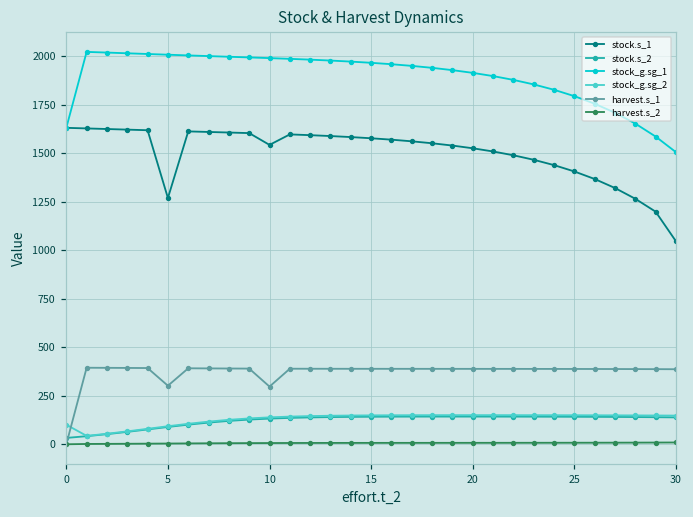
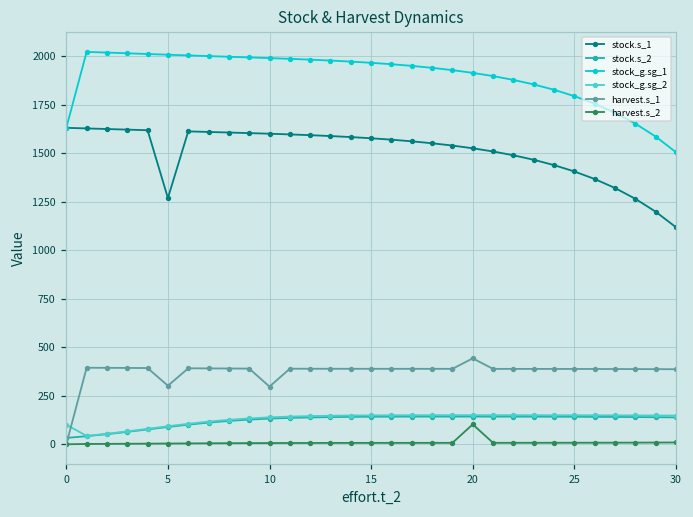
  {
    "stock.s_1": {
      "5": 1270,
-     "10": 1540,
+     "10": 1600,
      "15": 1580,
      "20": 1530,
      "25": 1410,
-     "30": 1050
+     "30": 1120
    },
    "stock_g.sg_2": {
      "0": 100
    },
    "harvest.s_1": {
      "5": 300,
      "10": 300,
      "15": 390,
-     "20": 390,
+     "20": 440,
      "25": 390,
      "30": 390
    },
    "harvest.s_2": {
      "5": 0,
      "10": 10,
      "15": 10,
-     "20": 10,
+     "20": 100,
      "25": 10,
      "30": 10
    }
  }
